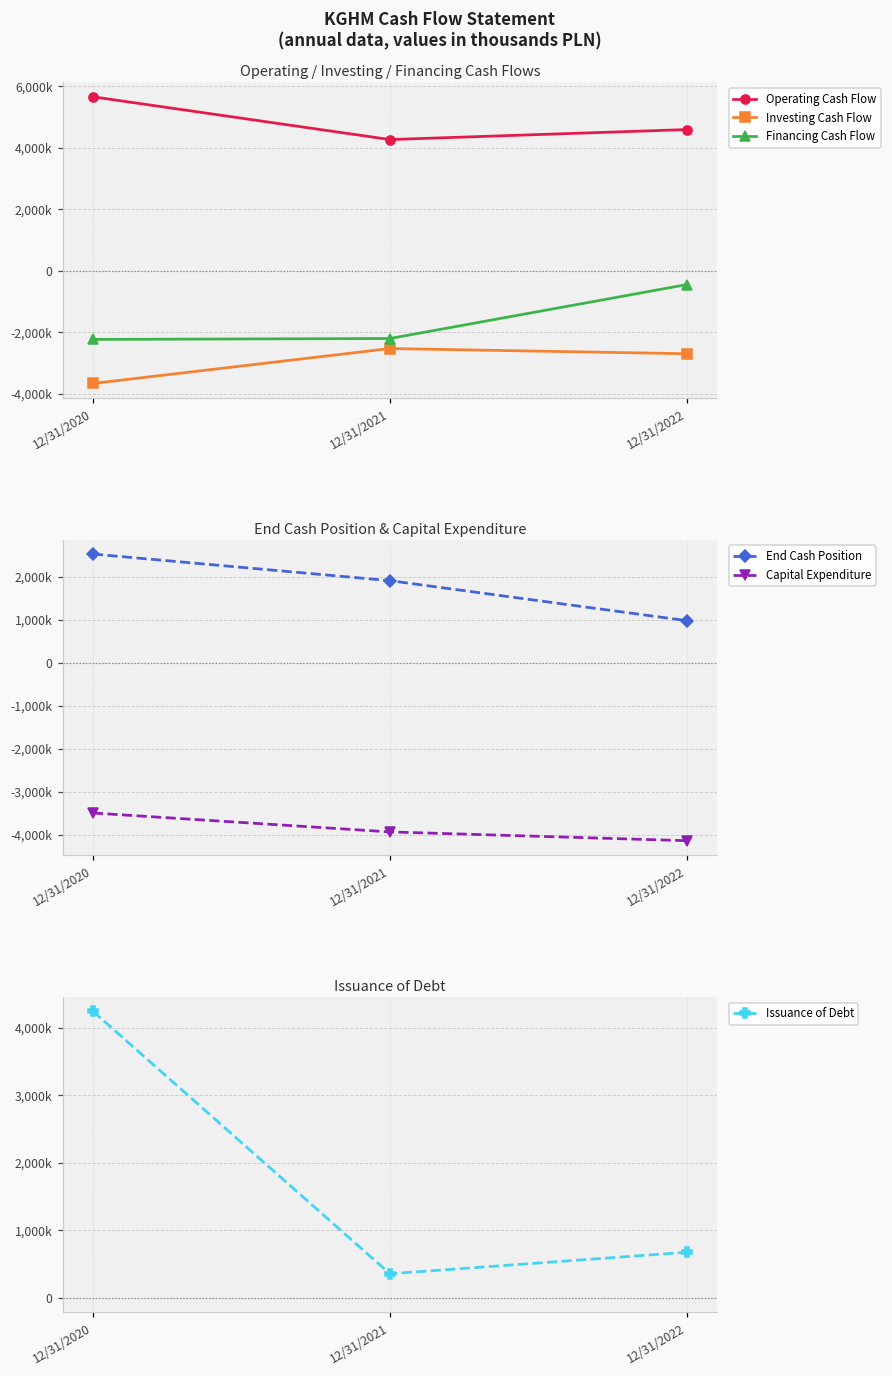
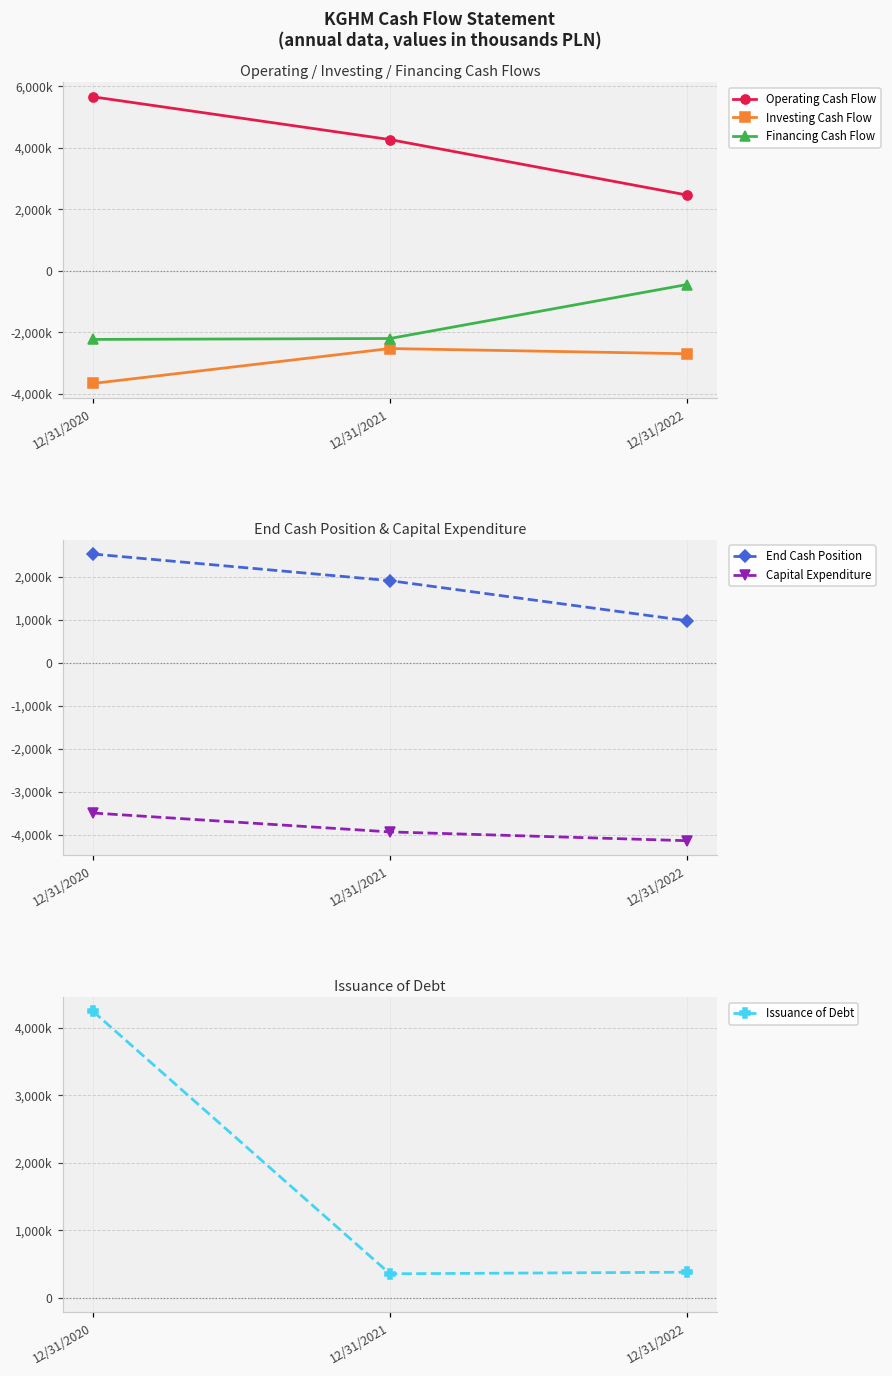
  {
    "Operating / Investing / Financing Cash Flows": {
      "Operating Cash Flow": {
        "12/31/2020": "5,700,000",
        "12/31/2021": "4,300,000",
-       "12/31/2022": "4,600,000"
+       "12/31/2022": "2,500,000"
      },
      "Investing Cash Flow": {
        "12/31/2020": "-3,700,000",
        "12/31/2021": "-2,500,000",
        "12/31/2022": "-2,700,000"
      },
      "Financing Cash Flow": {
        "12/31/2020": "-2,200,000",
        "12/31/2021": "-2,200,000",
        "12/31/2022": "-400,000"
      }
    },
    "End Cash Position & Capital Expenditure": {
      "End Cash Position": {
        "12/31/2020": "2,500,000",
        "12/31/2021": "1,900,000",
        "12/31/2022": "1,000,000"
      },
      "Capital Expenditure": {
        "12/31/2020": "-3,500,000",
        "12/31/2021": "-3,900,000",
        "12/31/2022": "-4,100,000"
      }
    },
    "Issuance of Debt": {
      "12/31/2020": "4,200,000",
      "12/31/2021": "400,000",
-     "12/31/2022": "700,000"
+     "12/31/2022": "400,000"
    }
  }
